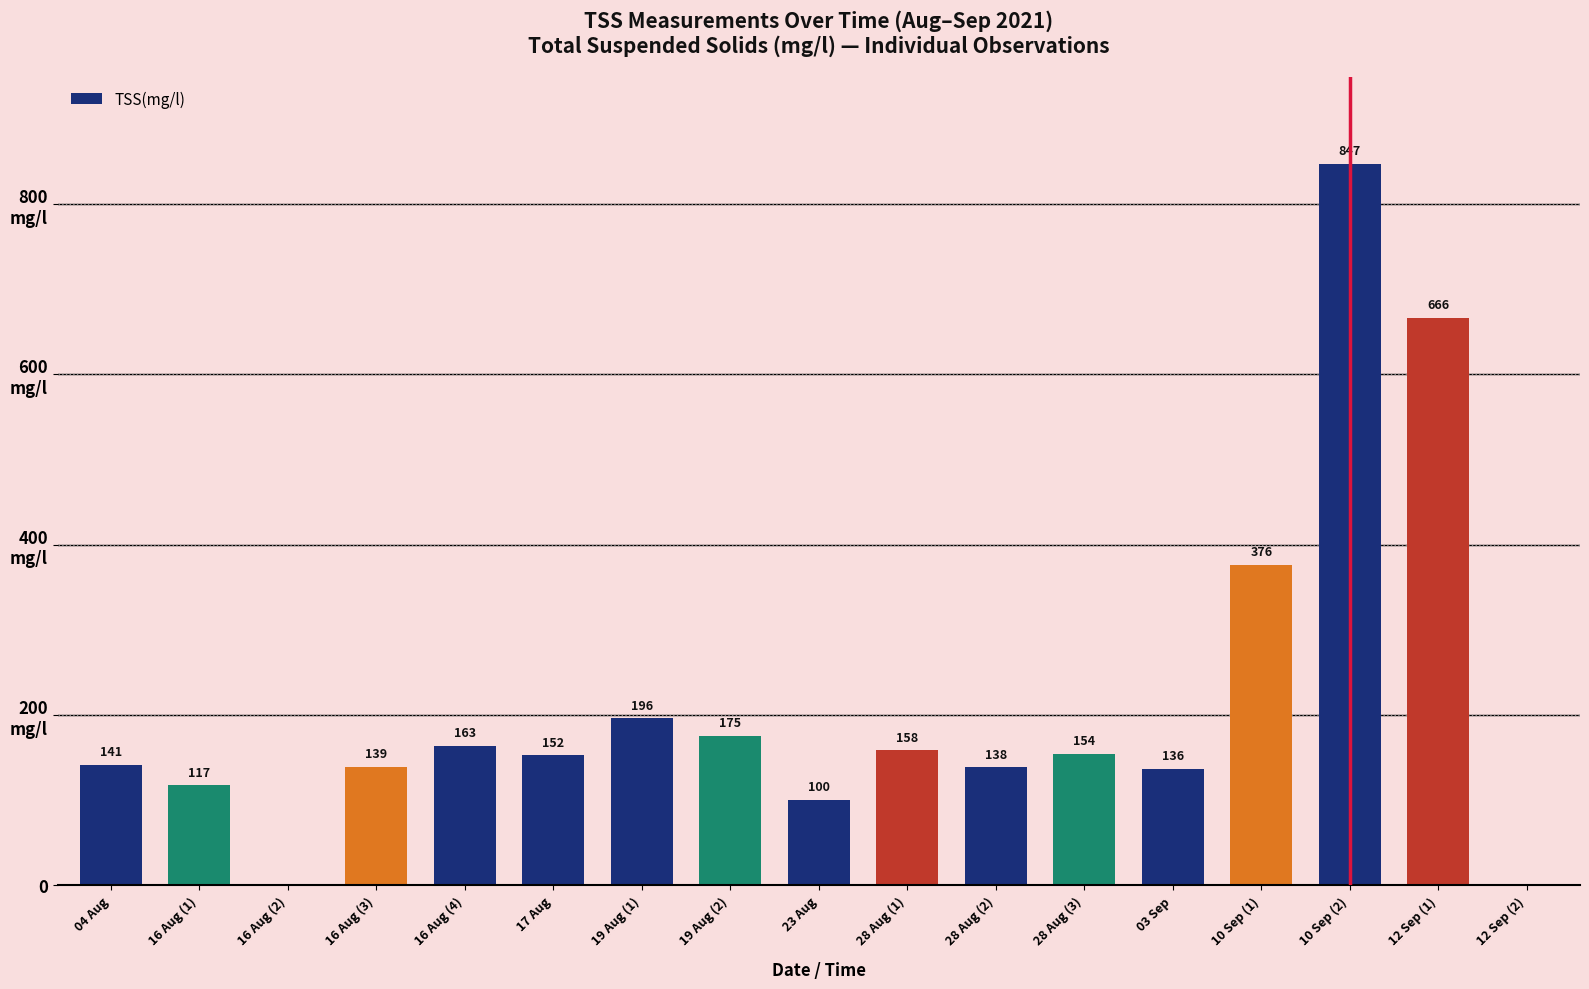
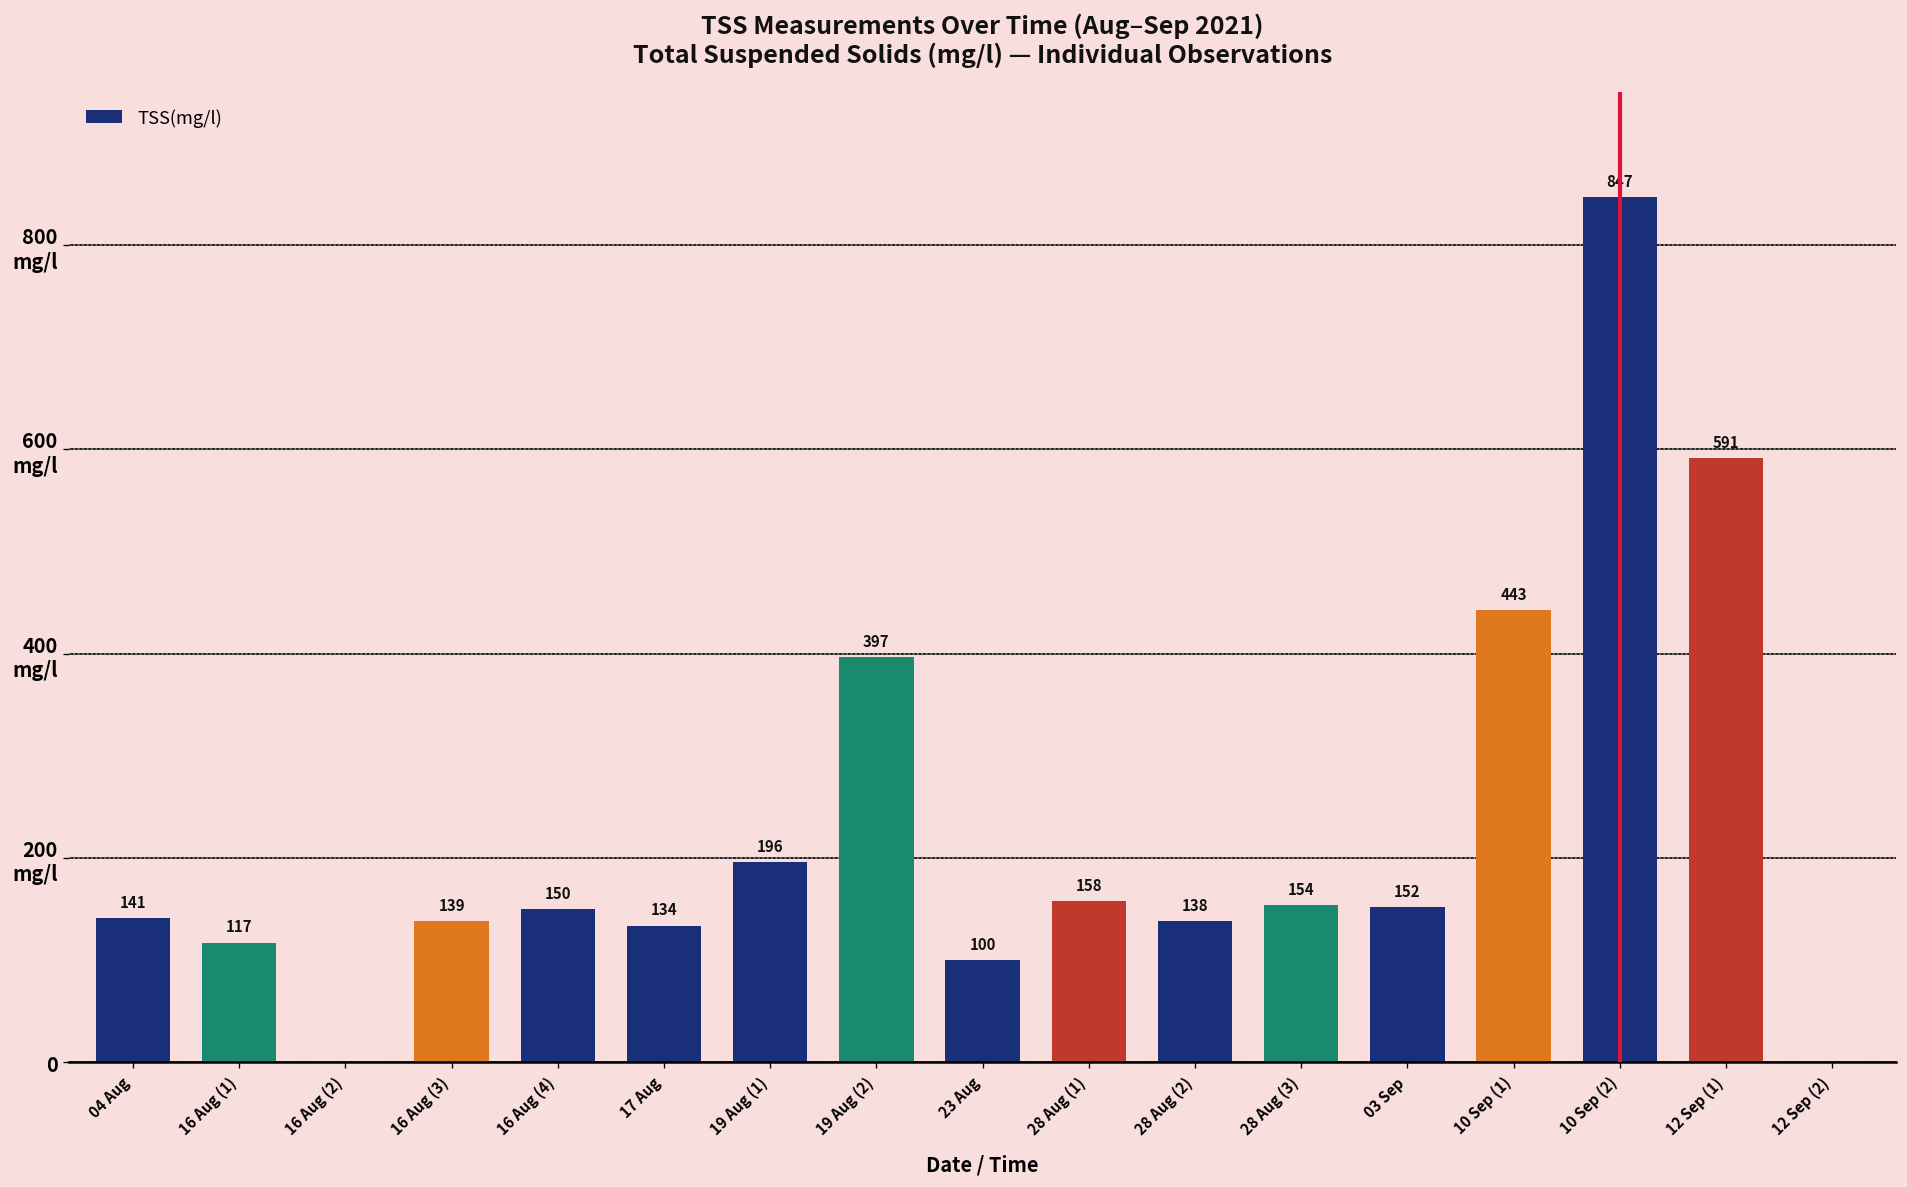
  {
    "04 Aug": 141,
    "16 Aug (1)": 117,
    "16 Aug (3)": 139,
-   "16 Aug (4)": 163,
-   "17 Aug": 152,
+   "16 Aug (4)": 150,
+   "17 Aug": 134,
    "19 Aug (1)": 196,
-   "19 Aug (2)": 175,
+   "19 Aug (2)": 397,
    "23 Aug": 100,
    "28 Aug (1)": 158,
    "28 Aug (2)": 138,
    "28 Aug (3)": 154,
-   "03 Sep": 136,
-   "10 Sep (1)": 376,
+   "03 Sep": 152,
+   "10 Sep (1)": 443,
    "10 Sep (2)": 847,
-   "12 Sep (1)": 666
+   "12 Sep (1)": 591
  }
